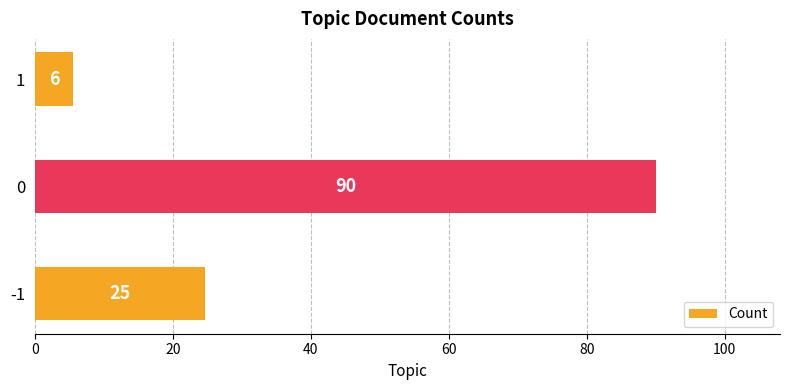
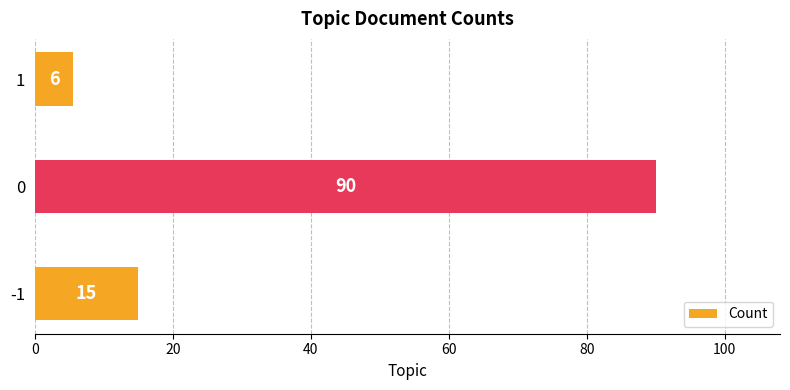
  {
    "1": 6,
    "0": 90,
-   "-1": 25
+   "-1": 15
  }
